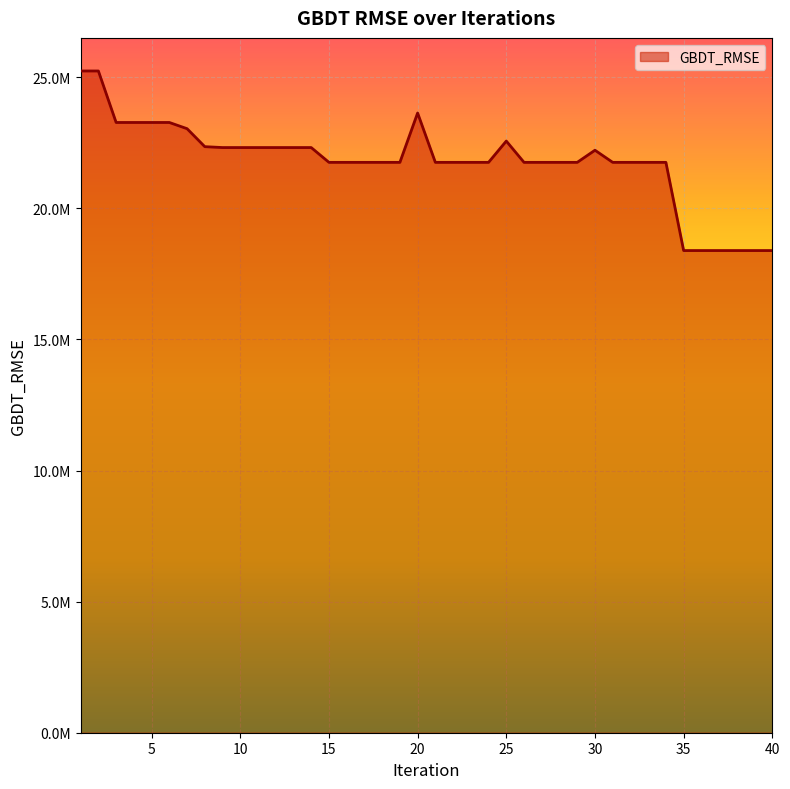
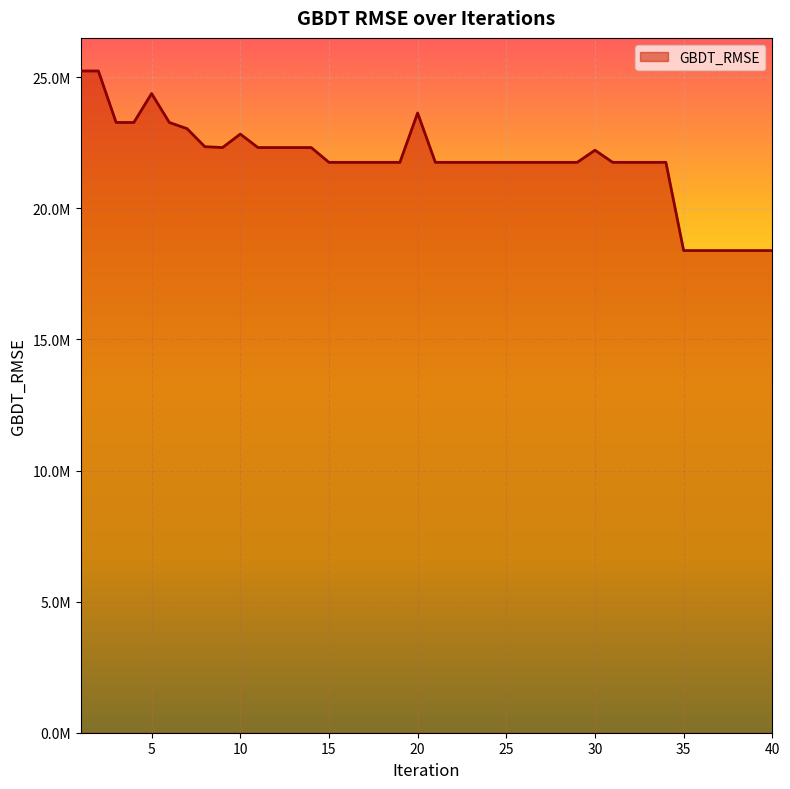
  {
-   "5": 23300000,
-   "10": 22300000,
+   "5": 24400000,
+   "10": 22800000,
    "15": 21800000,
    "20": 23600000,
-   "25": 22600000,
+   "25": 21800000,
    "30": 22200000,
    "35": 18400000,
    "40": 18400000
  }
